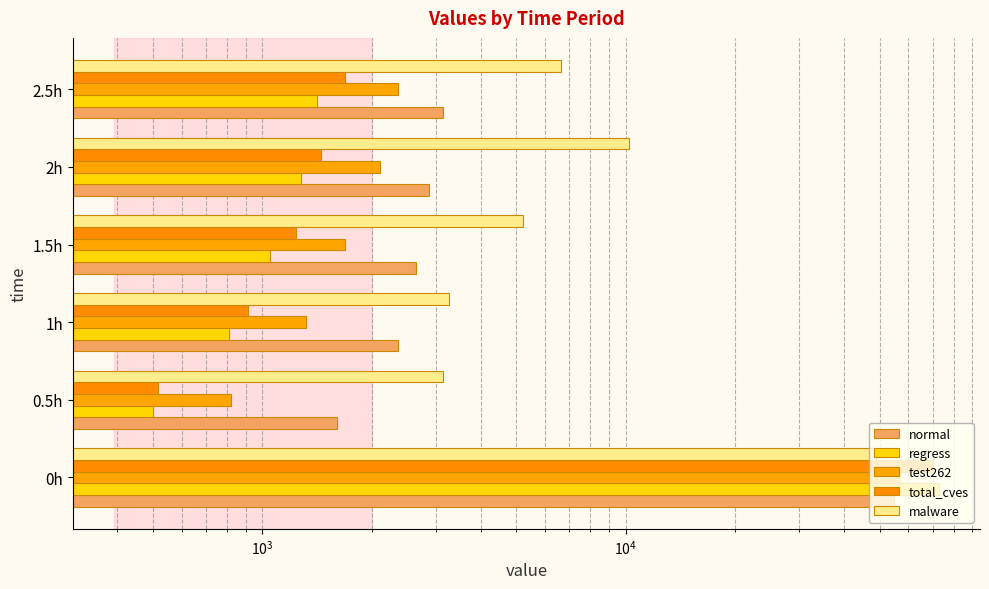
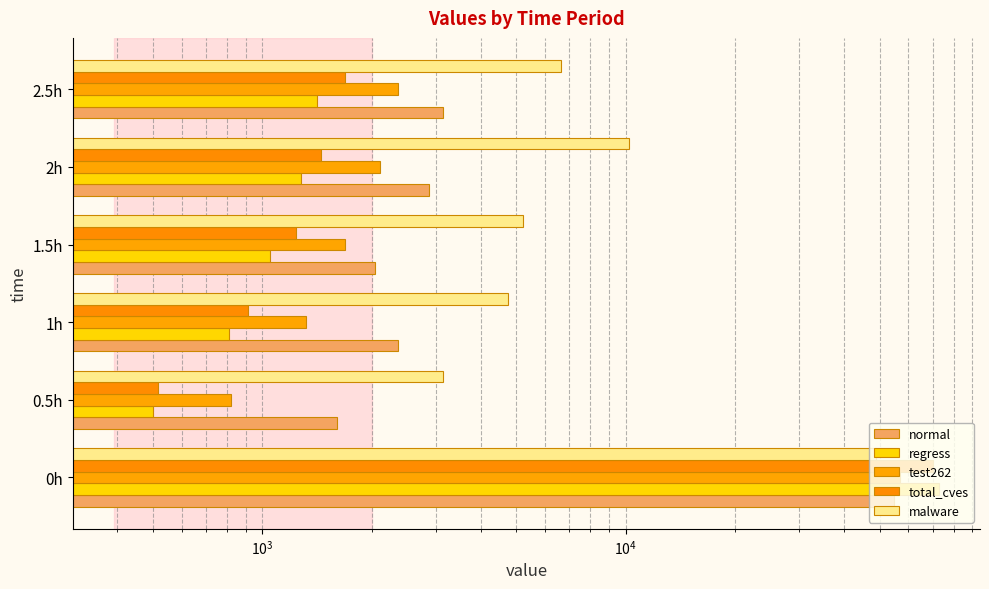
  {
    "normal": {
      "2.5h": 3100,
      "2h": 2900,
-     "1.5h": 2700,
+     "1.5h": 2000,
      "1h": 2400,
      "0.5h": 1600
    },
    "malware": {
      "2.5h": 6700,
      "2h": 10200,
      "1.5h": 5200,
-     "1h": 3300,
+     "1h": 4700,
      "0.5h": 3200
    }
  }
